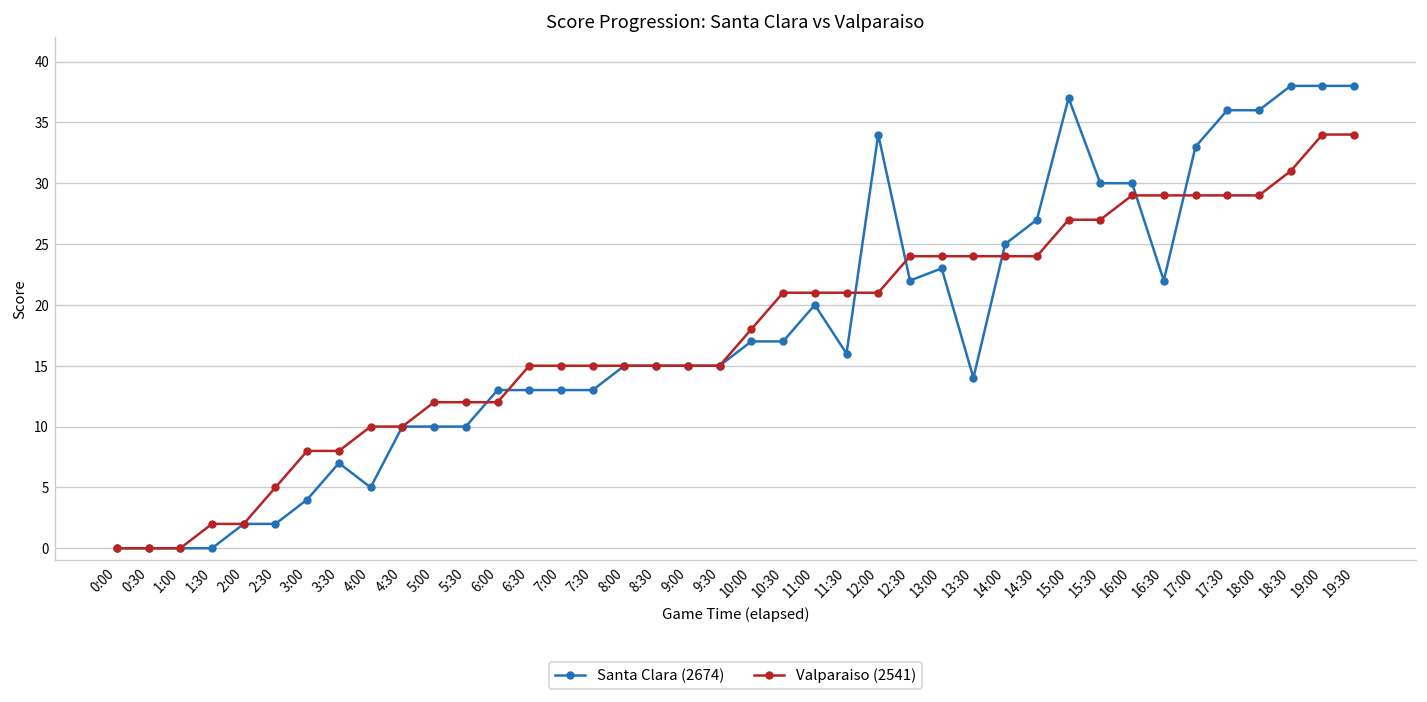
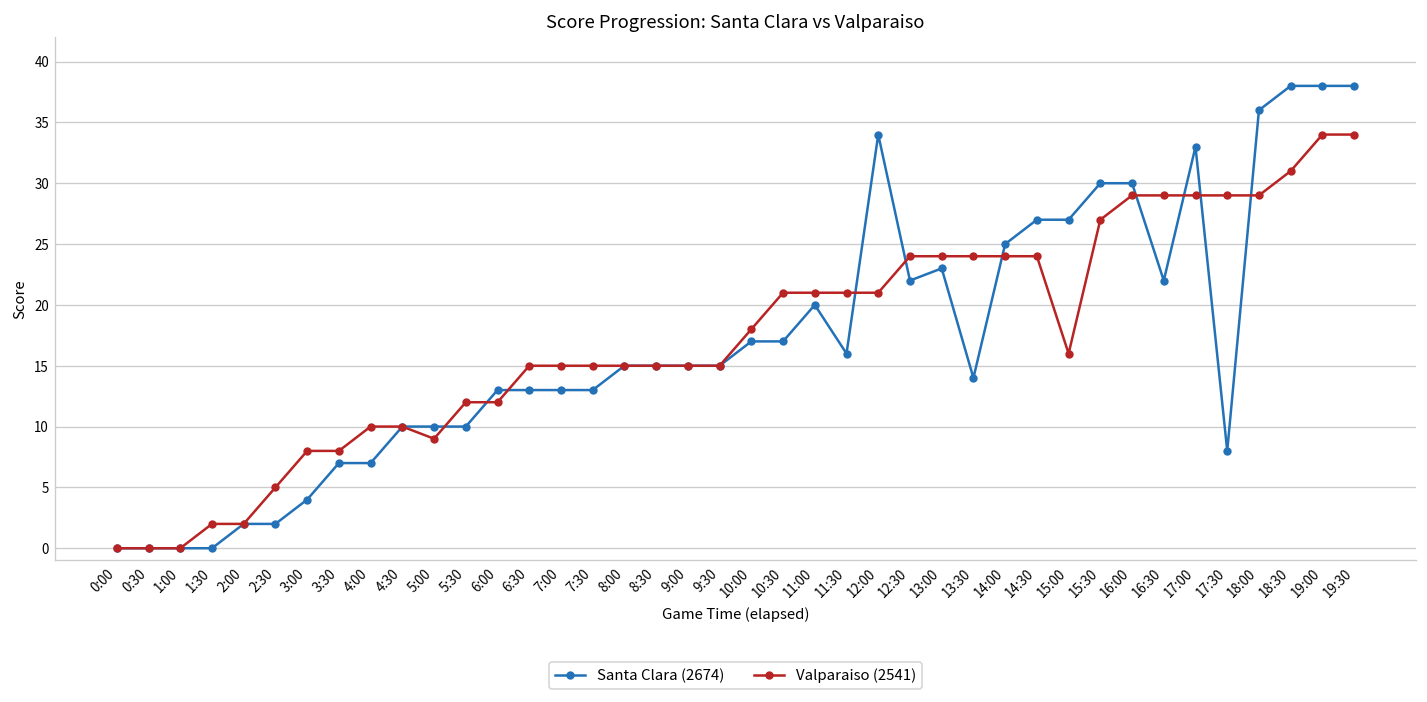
  {
    "Santa Clara (2674)": {
      "1:30": 0,
      "2:30": 2,
      "3:00": 4,
      "3:30": 7,
-     "4:00": 5,
+     "4:00": 7,
      "5:00": 10,
      "5:30": 10,
      "6:00": 13,
      "6:30": 13,
      "7:00": 13,
      "7:30": 13,
      "10:00": 17,
      "10:30": 17,
      "11:00": 20,
      "11:30": 16,
      "12:00": 34,
      "12:30": 22,
      "13:00": 23,
      "13:30": 14,
      "14:00": 25,
      "14:30": 27,
-     "15:00": 37,
+     "15:00": 27,
      "15:30": 30,
      "16:00": 30,
      "16:30": 22,
      "17:00": 33,
-     "17:30": 36,
+     "17:30": 8,
      "18:00": 36,
      "18:30": 38,
      "19:00": 38,
      "19:30": 38
    },
    "Valparaiso (2541)": {
      "1:30": 2,
      "2:30": 5,
      "3:00": 8,
      "3:30": 8,
      "4:00": 10,
-     "5:00": 12,
+     "5:00": 9,
      "5:30": 12,
      "6:00": 12,
      "6:30": 15,
      "7:00": 15,
      "7:30": 15,
      "10:00": 18,
      "10:30": 21,
      "11:00": 21,
      "11:30": 21,
      "12:00": 21,
      "12:30": 24,
      "13:00": 24,
      "13:30": 24,
      "14:00": 24,
      "14:30": 24,
-     "15:00": 27,
+     "15:00": 16,
      "15:30": 27,
      "16:00": 29,
      "16:30": 29,
      "17:00": 29,
      "17:30": 29,
      "18:00": 29,
      "18:30": 31,
      "19:00": 34,
      "19:30": 34
    }
  }
